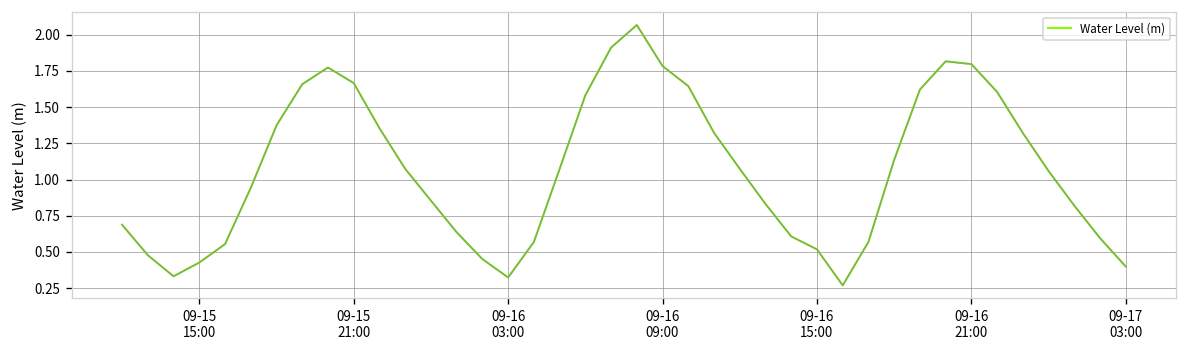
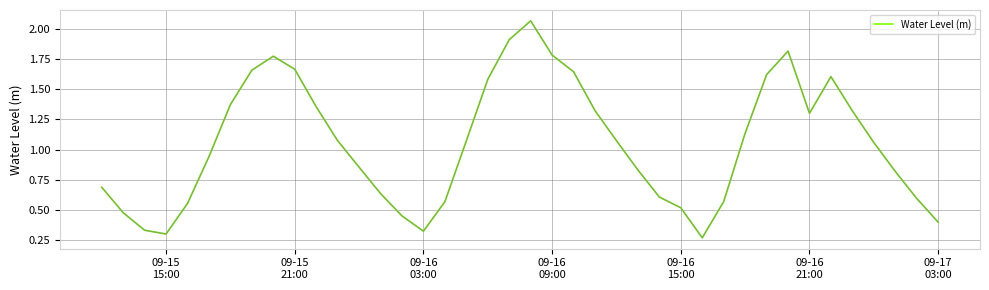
  {
-   "09-15 15:00": 0.43,
+   "09-15 15:00": 0.30,
    "09-15 21:00": 1.67,
    "09-16 03:00": 0.32,
    "09-16 09:00": 1.78,
    "09-16 15:00": 0.52,
-   "09-16 21:00": 1.80,
+   "09-16 21:00": 1.30,
    "09-17 03:00": 0.40
  }
